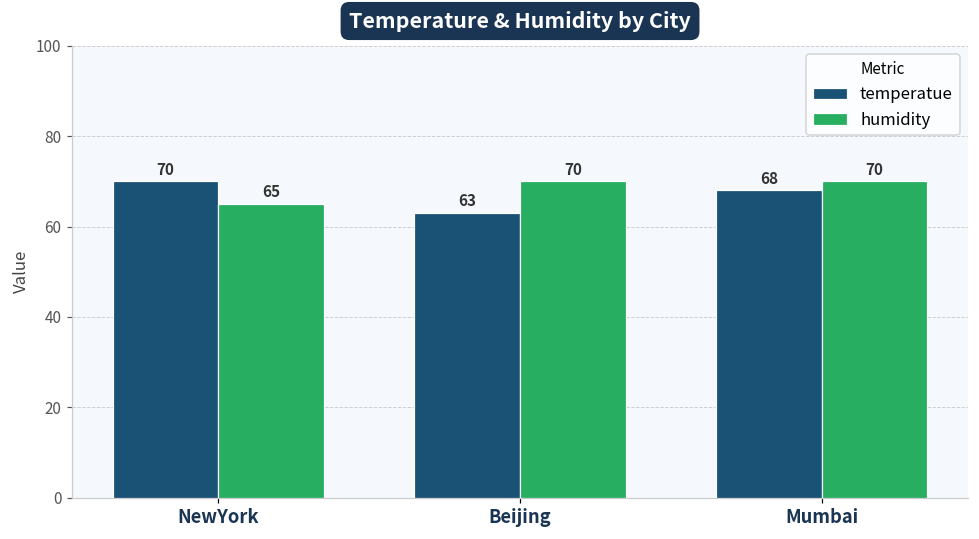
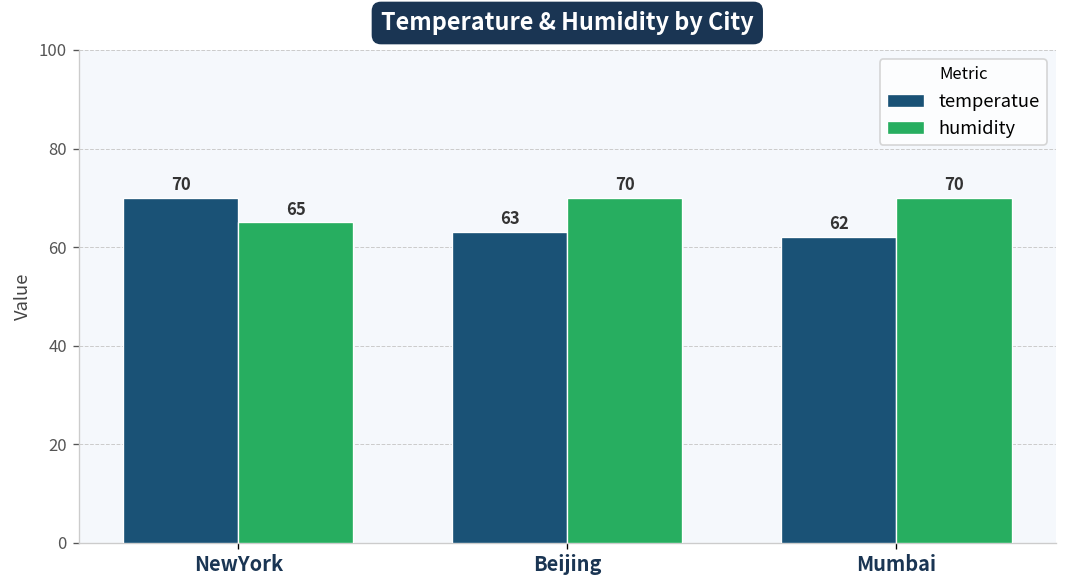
  {
    "temperatue": {
      "NewYork": 70,
      "Beijing": 63,
-     "Mumbai": 68
+     "Mumbai": 62
    },
    "humidity": {
      "NewYork": 65,
      "Beijing": 70,
      "Mumbai": 70
    }
  }
